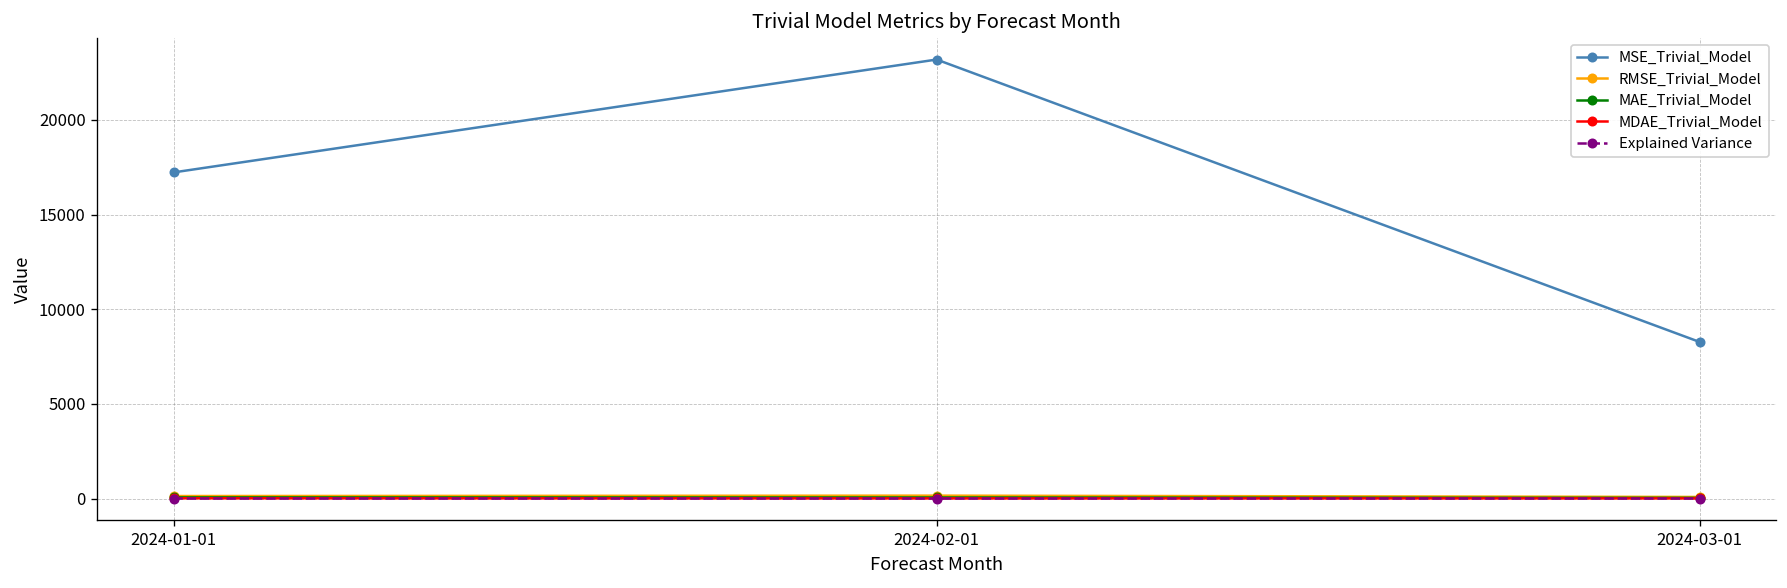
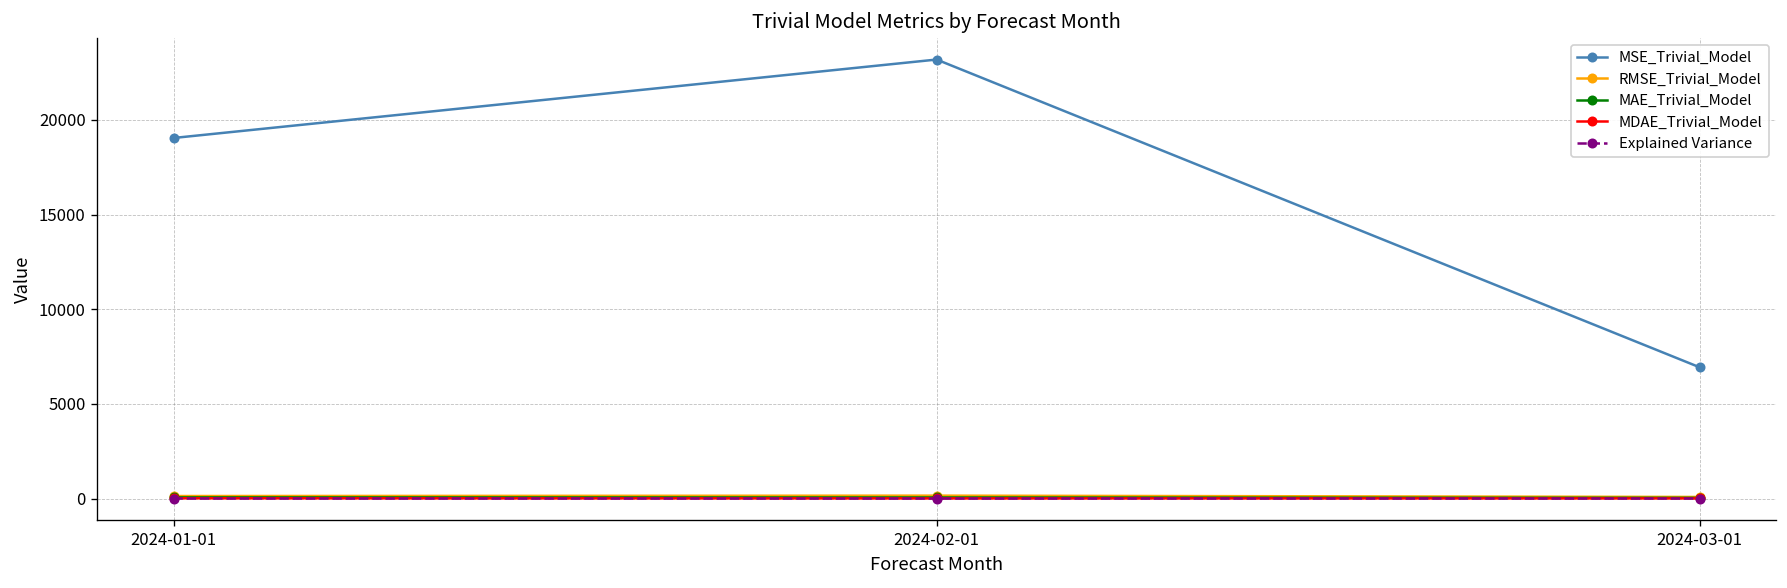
  {
    "MSE_Trivial_Model": {
-     "2024-01-01": 17200,
+     "2024-01-01": 19000,
      "2024-02-01": 23200,
-     "2024-03-01": 8300
+     "2024-03-01": 6900
    }
  }
